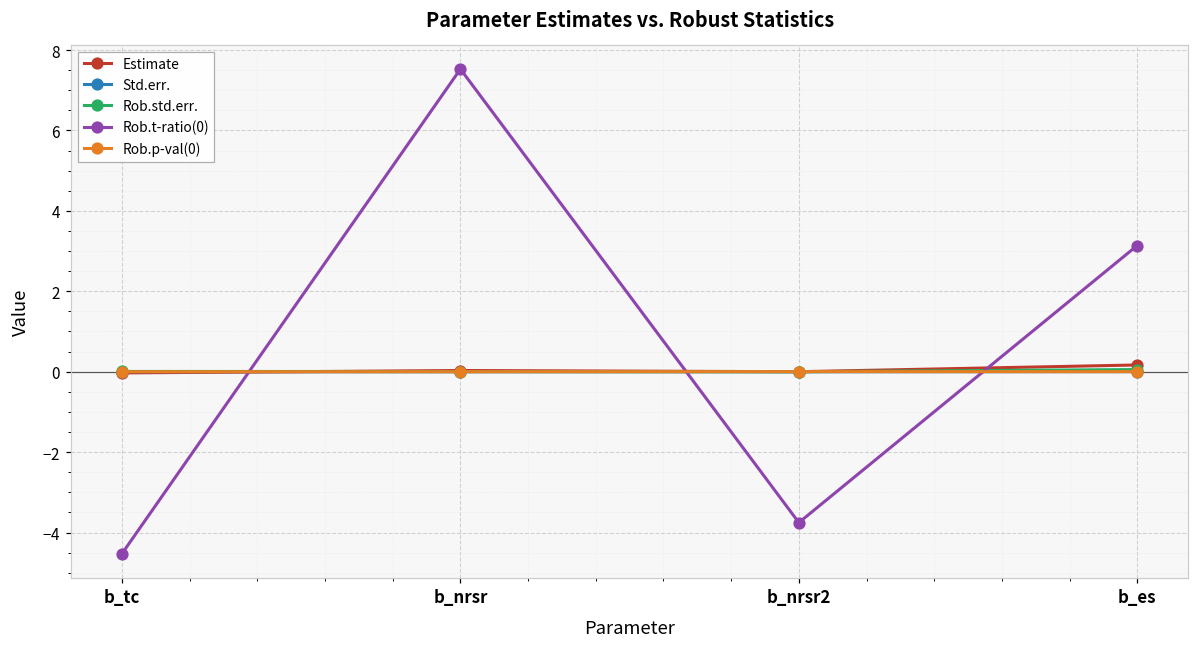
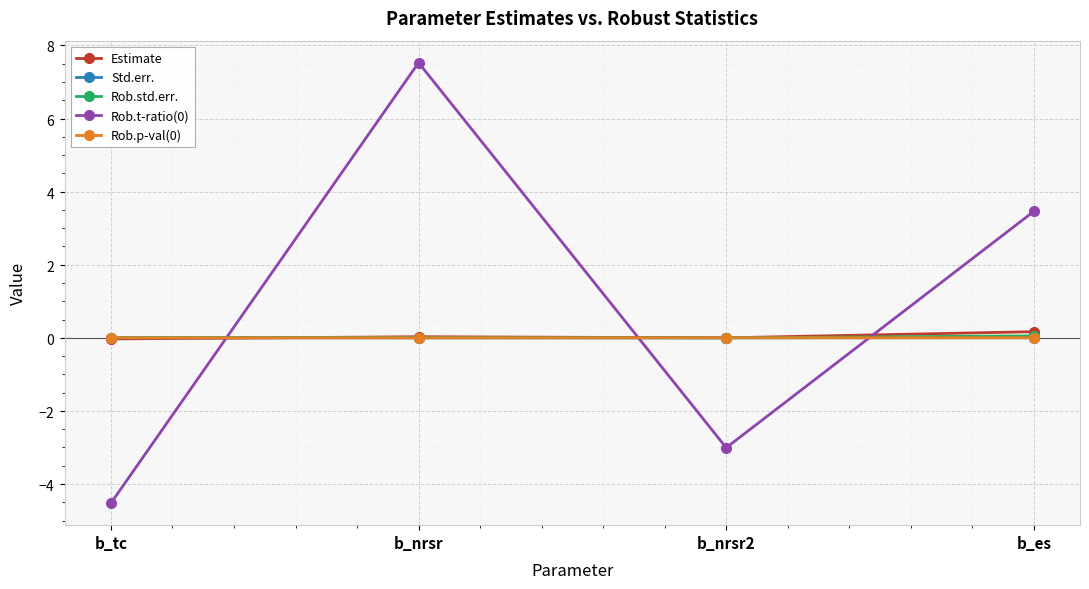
  {
    "Estimate": {
      "b_es": 0.2
    },
    "Rob.t-ratio(0)": {
      "b_tc": -4.5,
      "b_nrsr": 7.5,
-     "b_nrsr2": -3.8,
-     "b_es": 3.1
+     "b_nrsr2": -3.0,
+     "b_es": 3.5
    }
  }
